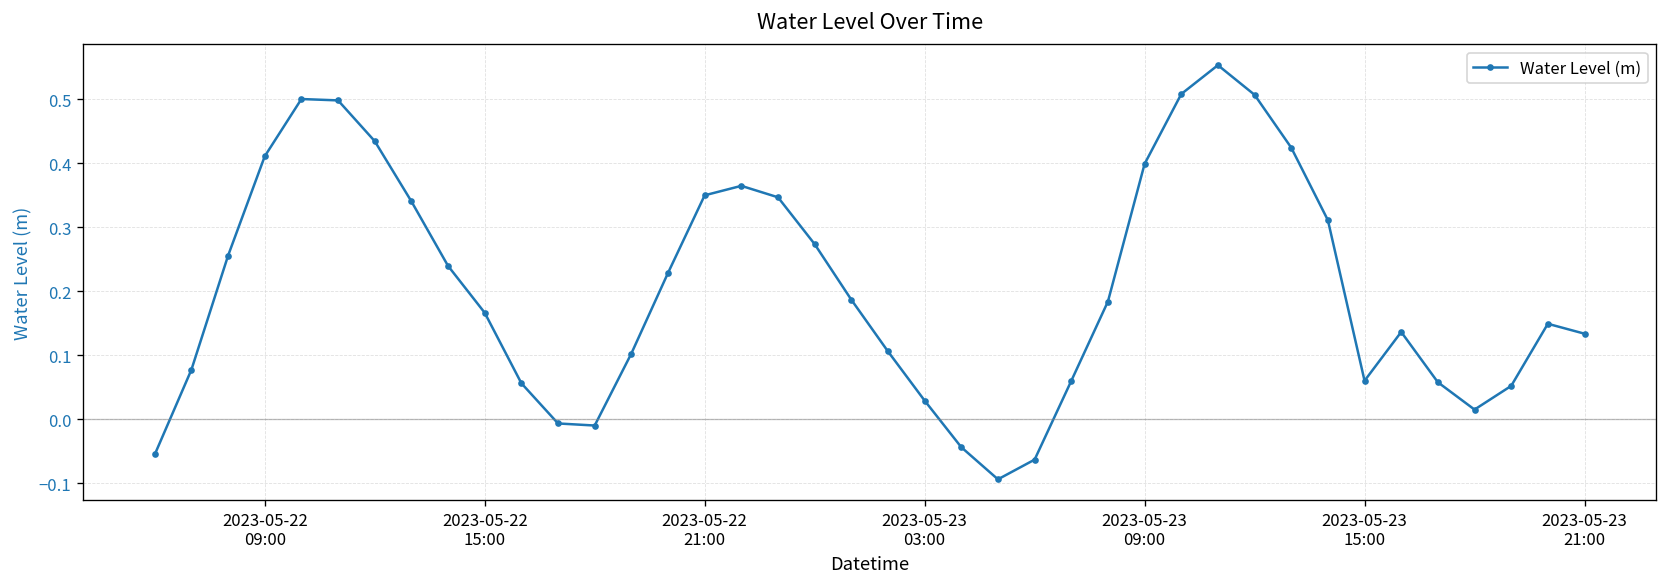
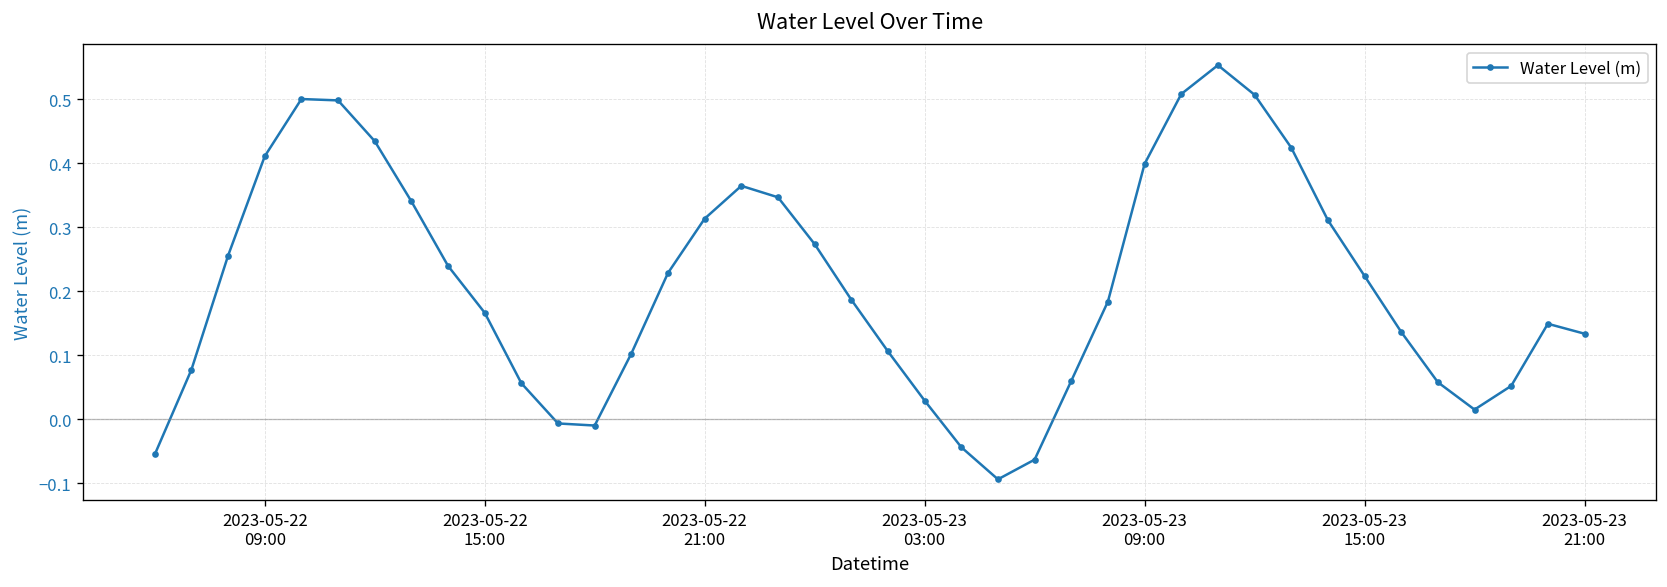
  {
    "2023-05-22 09:00": 0.41,
    "2023-05-22 15:00": 0.17,
-   "2023-05-22 21:00": 0.35,
+   "2023-05-22 21:00": 0.31,
    "2023-05-23 03:00": 0.03,
    "2023-05-23 09:00": 0.40,
-   "2023-05-23 15:00": 0.06,
+   "2023-05-23 15:00": 0.22,
    "2023-05-23 21:00": 0.13
  }
